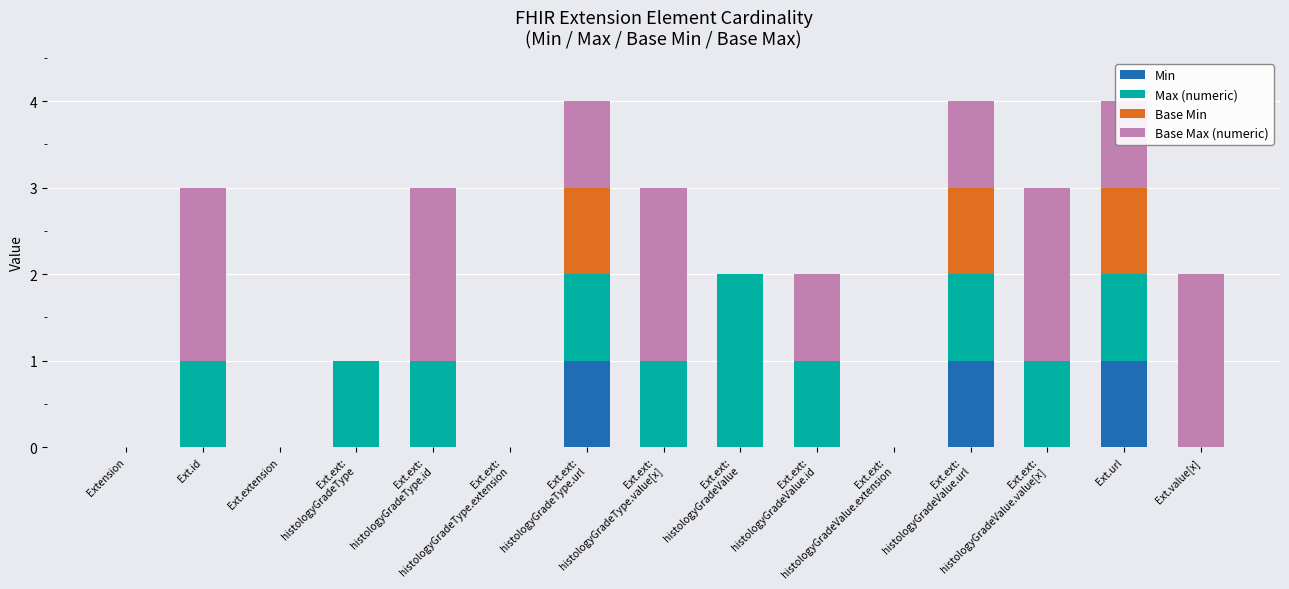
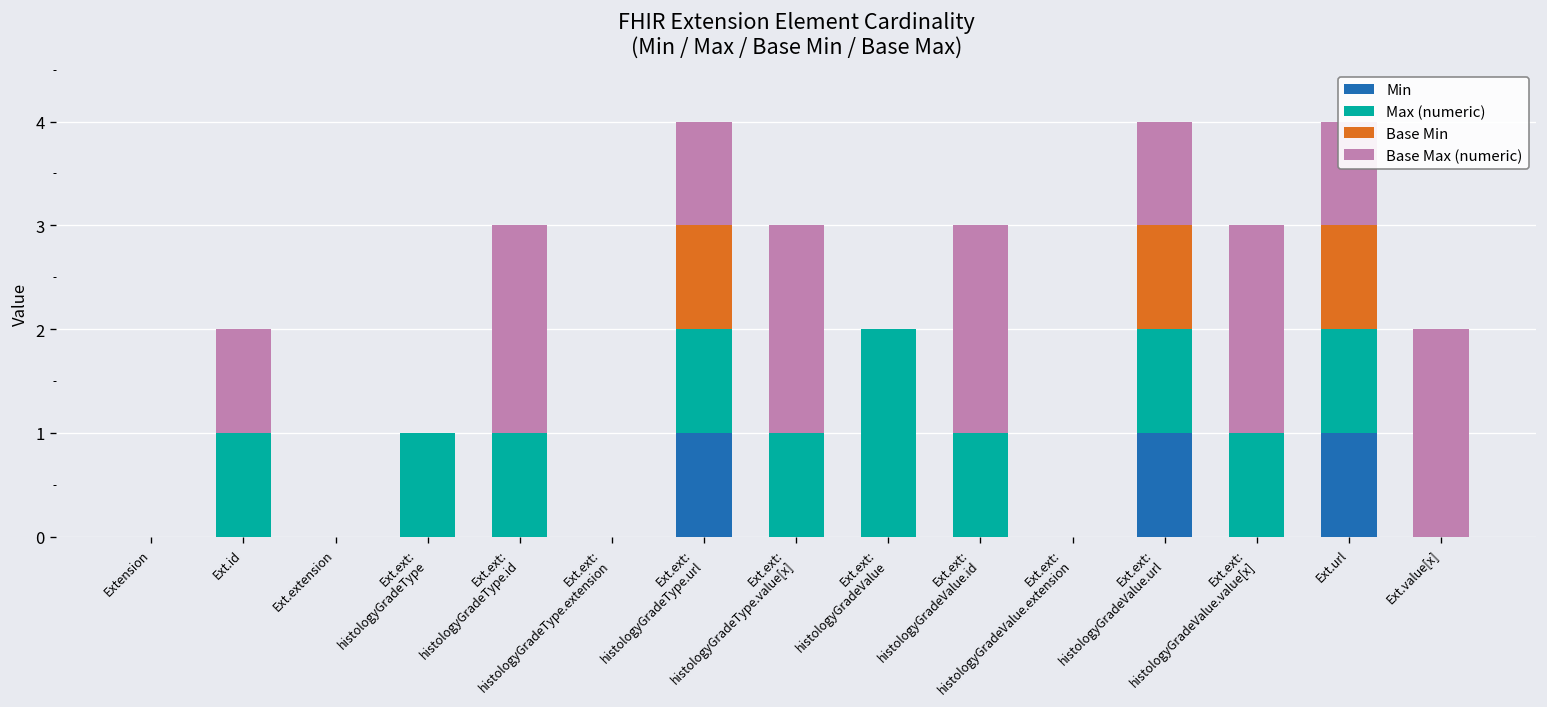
  {
    "Min": {
      "Extension": 0,
      "Ext.id": 0,
      "Ext.extension": 0,
      "Ext.ext: histologyGradeType": 0,
      "Ext.ext: histologyGradeType.id": 0,
      "Ext.ext: histologyGradeType.extension": 0,
      "Ext.ext: histologyGradeType.url": 1,
      "Ext.ext: histologyGradeType.value[x]": 0,
      "Ext.ext: histologyGradeValue": 0,
      "Ext.ext: histologyGradeValue.id": 0,
      "Ext.ext: histologyGradeValue.extension": 0,
      "Ext.ext: histologyGradeValue.url": 1,
      "Ext.ext: histologyGradeValue.value[x]": 0,
      "Ext.url": 1,
      "Ext.value[x]": 0
    },
    "Base Min": {
      "Extension": 0,
      "Ext.id": 0,
      "Ext.extension": 0,
      "Ext.ext: histologyGradeType": 0,
      "Ext.ext: histologyGradeType.id": 0,
      "Ext.ext: histologyGradeType.extension": 0,
      "Ext.ext: histologyGradeType.url": 1,
      "Ext.ext: histologyGradeType.value[x]": 0,
      "Ext.ext: histologyGradeValue": 0,
      "Ext.ext: histologyGradeValue.id": 0,
      "Ext.ext: histologyGradeValue.extension": 0,
      "Ext.ext: histologyGradeValue.url": 1,
      "Ext.ext: histologyGradeValue.value[x]": 0,
      "Ext.url": 1,
      "Ext.value[x]": 0
    },
    "Base Max (numeric)": {
      "Extension": 0,
-     "Ext.id": 2,
+     "Ext.id": 1,
      "Ext.extension": 0,
      "Ext.ext: histologyGradeType": 0,
      "Ext.ext: histologyGradeType.id": 2,
      "Ext.ext: histologyGradeType.extension": 0,
      "Ext.ext: histologyGradeType.url": 1,
      "Ext.ext: histologyGradeType.value[x]": 2,
      "Ext.ext: histologyGradeValue": 0,
-     "Ext.ext: histologyGradeValue.id": 1,
+     "Ext.ext: histologyGradeValue.id": 2,
      "Ext.ext: histologyGradeValue.extension": 0,
      "Ext.ext: histologyGradeValue.url": 1,
      "Ext.ext: histologyGradeValue.value[x]": 2,
      "Ext.value[x]": 2
    }
  }
